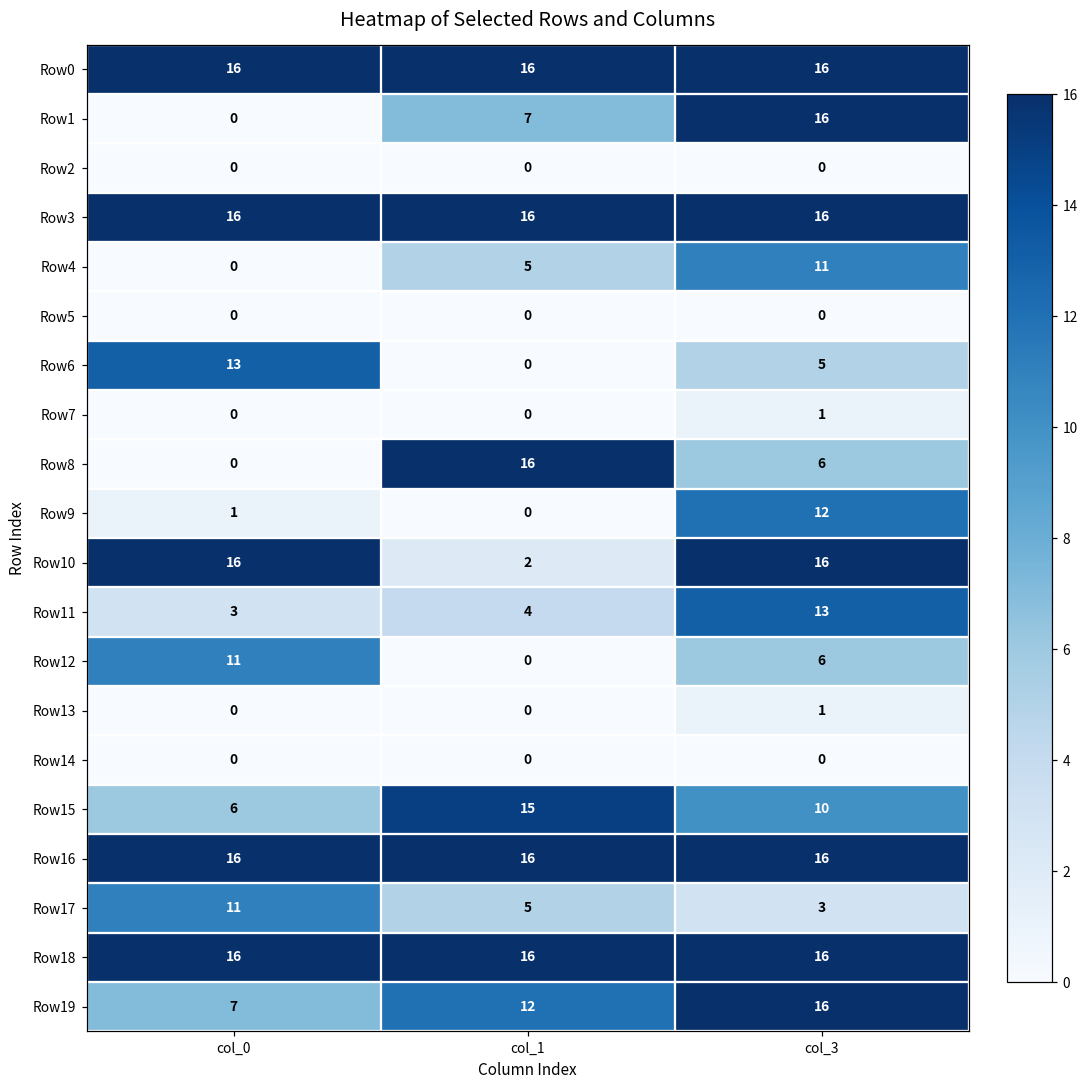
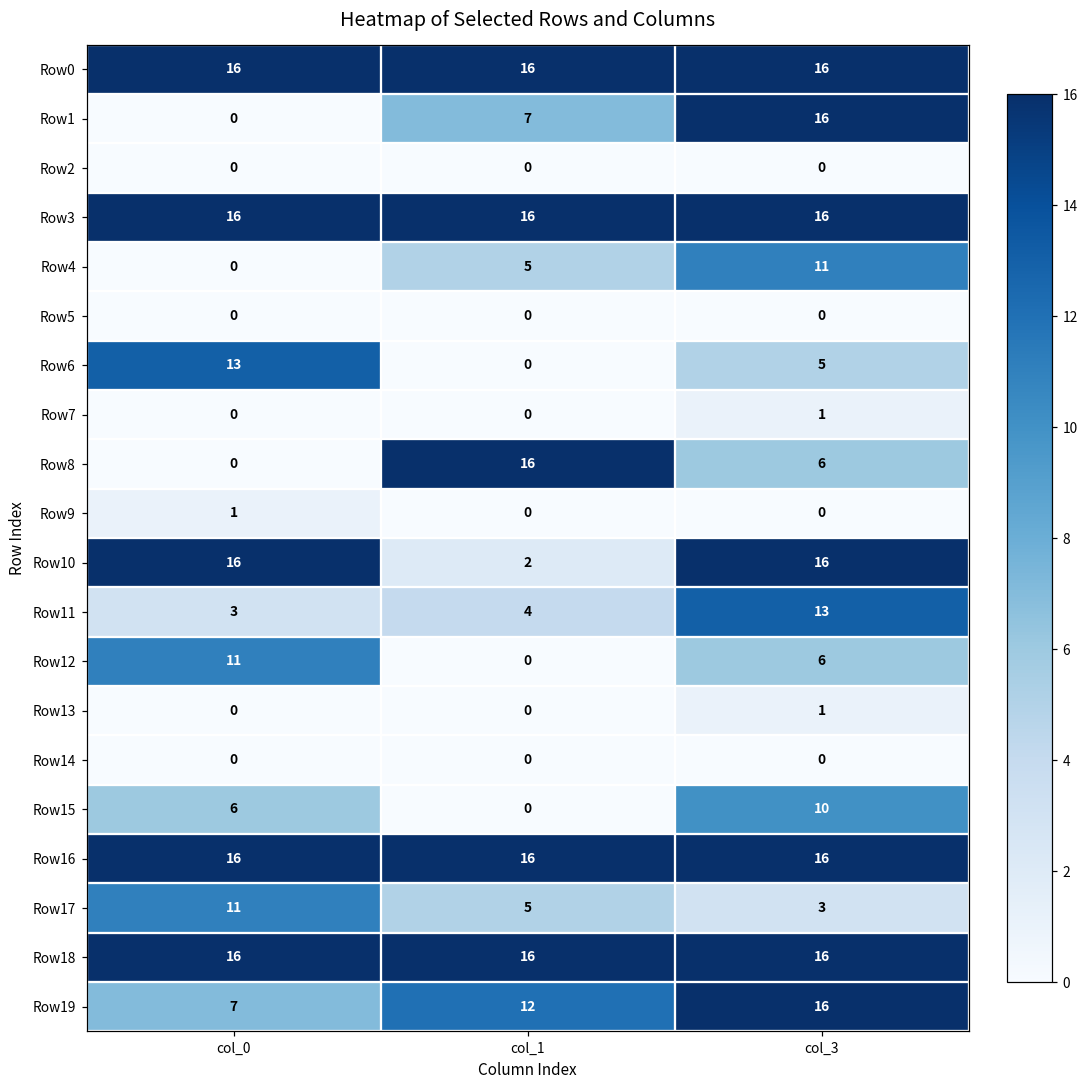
  {
    "Row0": {
      "col_0": 16,
      "col_1": 16,
      "col_3": 16
    },
    "Row1": {
      "col_0": 0,
      "col_1": 7,
      "col_3": 16
    },
    "Row2": {
      "col_0": 0,
      "col_1": 0,
      "col_3": 0
    },
    "Row3": {
      "col_0": 16,
      "col_1": 16,
      "col_3": 16
    },
    "Row4": {
      "col_0": 0,
      "col_1": 5,
      "col_3": 11
    },
    "Row5": {
      "col_0": 0,
      "col_1": 0,
      "col_3": 0
    },
    "Row6": {
      "col_0": 13,
      "col_1": 0,
      "col_3": 5
    },
    "Row7": {
      "col_0": 0,
      "col_1": 0,
      "col_3": 1
    },
    "Row8": {
      "col_0": 0,
      "col_1": 16,
      "col_3": 6
    },
    "Row9": {
      "col_0": 1,
      "col_1": 0,
-     "col_3": 12
+     "col_3": 0
    },
    "Row10": {
      "col_0": 16,
      "col_1": 2,
      "col_3": 16
    },
    "Row11": {
      "col_0": 3,
      "col_1": 4,
      "col_3": 13
    },
    "Row12": {
      "col_0": 11,
      "col_1": 0,
      "col_3": 6
    },
    "Row13": {
      "col_0": 0,
      "col_1": 0,
      "col_3": 1
    },
    "Row14": {
      "col_0": 0,
      "col_1": 0,
      "col_3": 0
    },
    "Row15": {
      "col_0": 6,
-     "col_1": 15,
+     "col_1": 0,
      "col_3": 10
    },
    "Row16": {
      "col_0": 16,
      "col_1": 16,
      "col_3": 16
    },
    "Row17": {
      "col_0": 11,
      "col_1": 5,
      "col_3": 3
    },
    "Row18": {
      "col_0": 16,
      "col_1": 16,
      "col_3": 16
    },
    "Row19": {
      "col_0": 7,
      "col_1": 12,
      "col_3": 16
    }
  }
